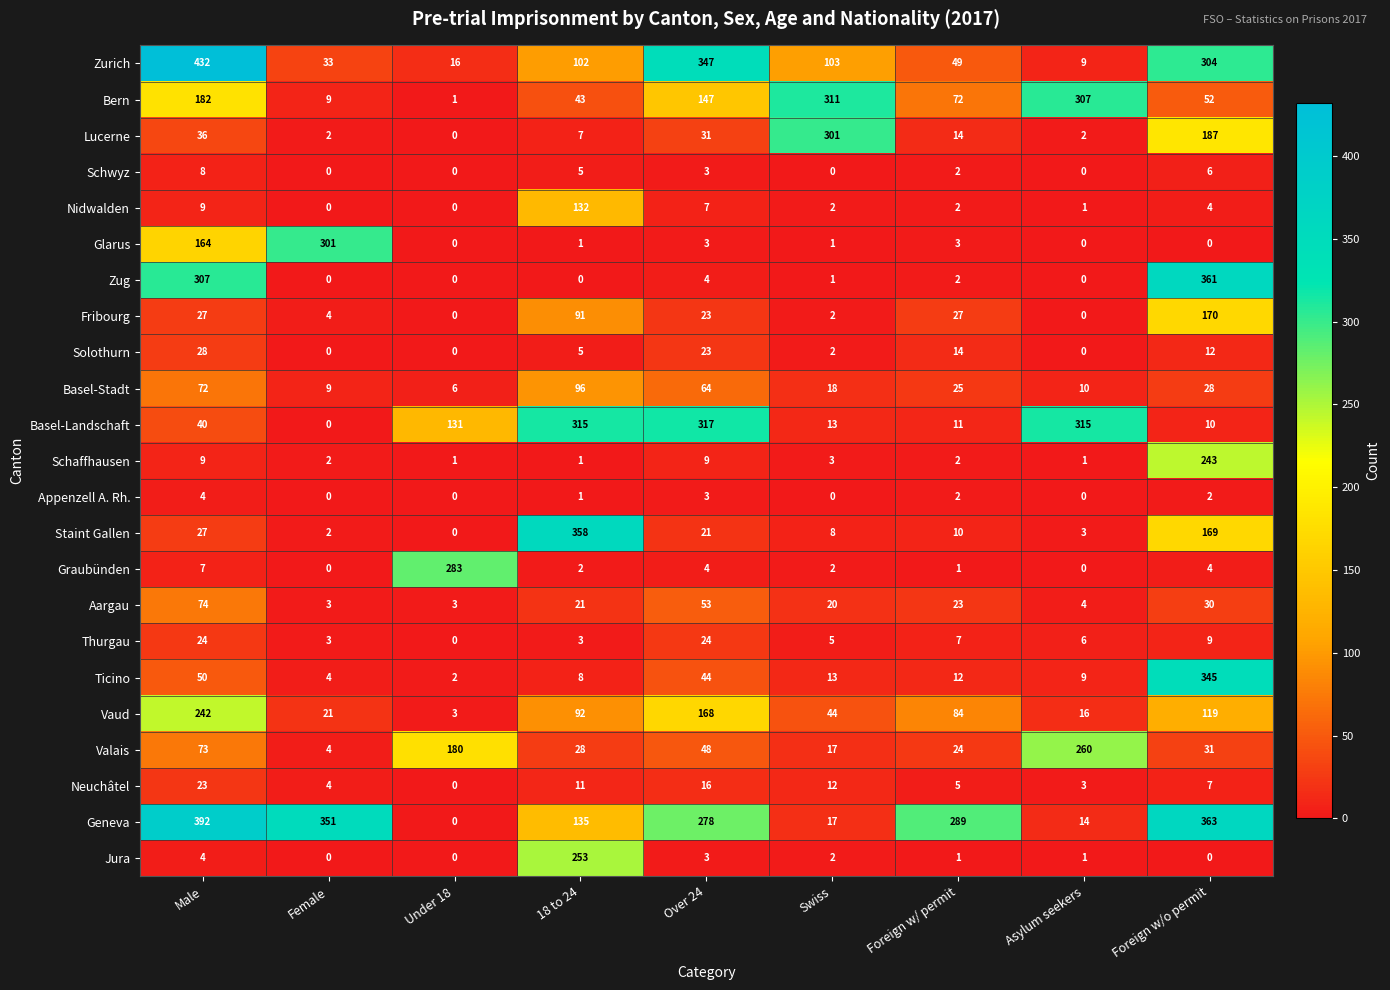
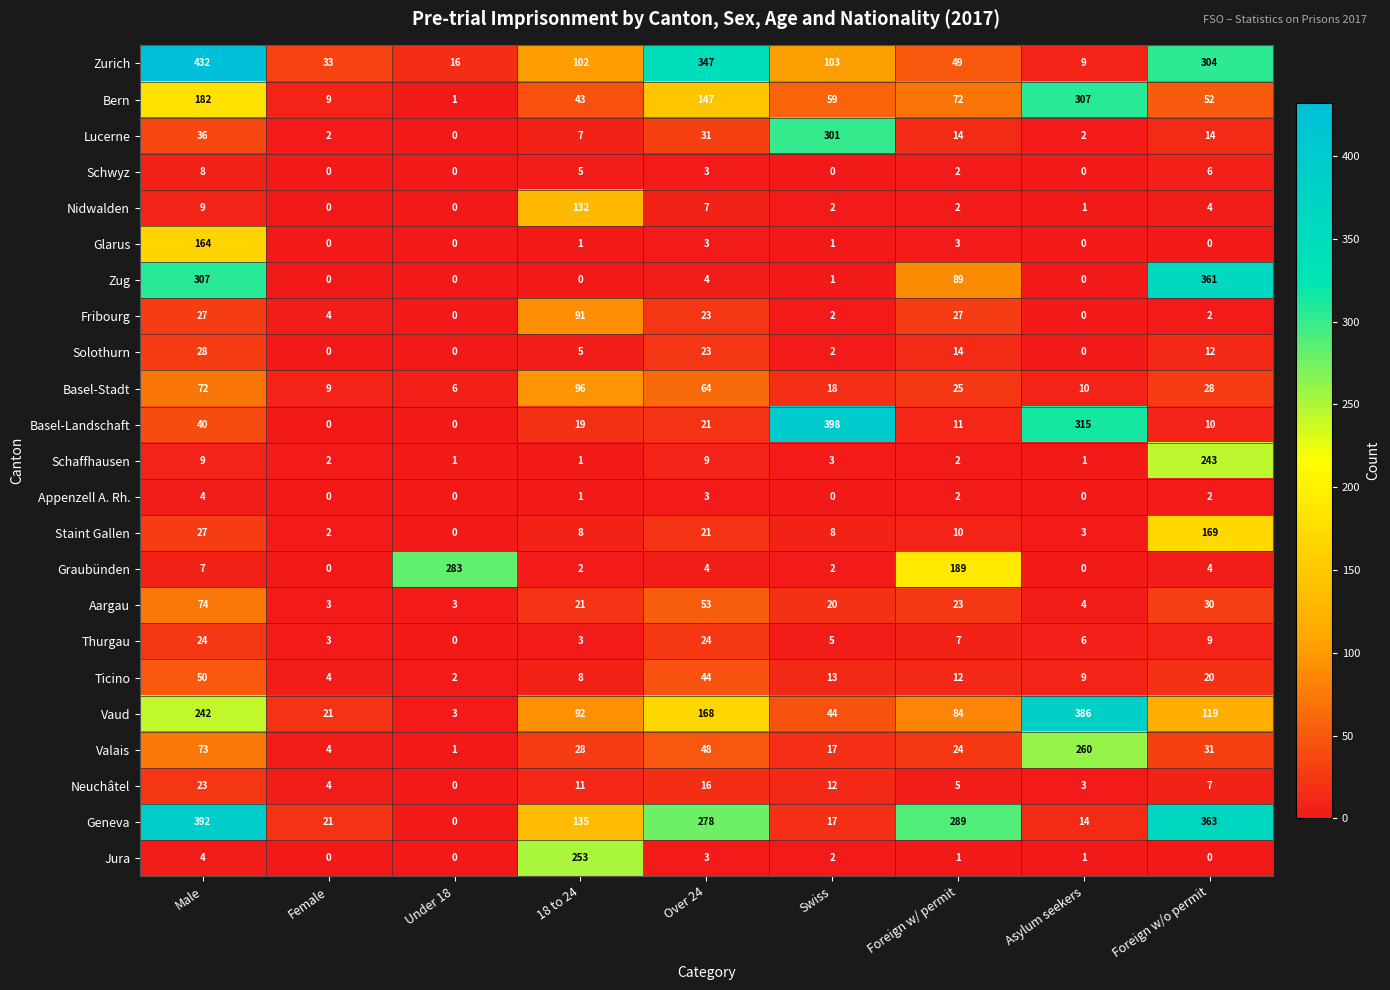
  {
    "Bern": {
      "Male": 182,
      "Female": 9,
      "Under 18": 1,
      "18 to 24": 43,
      "Over 24": 147,
-     "Swiss": 311,
+     "Swiss": 59,
      "Foreign w/ permit": 72,
      "Asylum seekers": 307,
      "Foreign w/o permit": 52
    },
    "Lucerne": {
      "Male": 36,
      "Female": 2,
      "Under 18": 0,
      "18 to 24": 7,
      "Over 24": 31,
      "Swiss": 301,
      "Foreign w/ permit": 14,
      "Asylum seekers": 2,
-     "Foreign w/o permit": 187
+     "Foreign w/o permit": 14
    },
    "Glarus": {
      "Male": 164,
-     "Female": 301,
+     "Female": 0,
      "Under 18": 0,
      "18 to 24": 1,
      "Over 24": 3,
      "Swiss": 1,
      "Foreign w/ permit": 3,
      "Asylum seekers": 0,
      "Foreign w/o permit": 0
    },
    "Zug": {
      "Male": 307,
      "Female": 0,
      "Under 18": 0,
      "18 to 24": 0,
      "Over 24": 4,
      "Swiss": 1,
-     "Foreign w/ permit": 2,
+     "Foreign w/ permit": 89,
      "Asylum seekers": 0,
      "Foreign w/o permit": 361
    },
    "Fribourg": {
      "Male": 27,
      "Female": 4,
      "Under 18": 0,
      "18 to 24": 91,
      "Over 24": 23,
      "Swiss": 2,
      "Foreign w/ permit": 27,
      "Asylum seekers": 0,
-     "Foreign w/o permit": 170
+     "Foreign w/o permit": 2
    },
    "Basel-Landschaft": {
      "Male": 40,
      "Female": 0,
-     "Under 18": 131,
-     "18 to 24": 315,
-     "Over 24": 317,
-     "Swiss": 13,
+     "Under 18": 0,
+     "18 to 24": 19,
+     "Over 24": 21,
+     "Swiss": 398,
      "Foreign w/ permit": 11,
      "Asylum seekers": 315,
      "Foreign w/o permit": 10
    },
    "Staint Gallen": {
      "Male": 27,
      "Female": 2,
      "Under 18": 0,
-     "18 to 24": 358,
+     "18 to 24": 8,
      "Over 24": 21,
      "Swiss": 8,
      "Foreign w/ permit": 10,
      "Asylum seekers": 3,
      "Foreign w/o permit": 169
    },
    "Graubünden": {
      "Male": 7,
      "Female": 0,
      "Under 18": 283,
      "18 to 24": 2,
      "Over 24": 4,
      "Swiss": 2,
-     "Foreign w/ permit": 1,
+     "Foreign w/ permit": 189,
      "Asylum seekers": 0,
      "Foreign w/o permit": 4
    },
    "Ticino": {
      "Male": 50,
      "Female": 4,
      "Under 18": 2,
      "18 to 24": 8,
      "Over 24": 44,
      "Swiss": 13,
      "Foreign w/ permit": 12,
      "Asylum seekers": 9,
-     "Foreign w/o permit": 345
+     "Foreign w/o permit": 20
    },
    "Vaud": {
      "Male": 242,
      "Female": 21,
      "Under 18": 3,
      "18 to 24": 92,
      "Over 24": 168,
      "Swiss": 44,
      "Foreign w/ permit": 84,
-     "Asylum seekers": 16,
+     "Asylum seekers": 386,
      "Foreign w/o permit": 119
    },
    "Valais": {
      "Male": 73,
      "Female": 4,
-     "Under 18": 180,
+     "Under 18": 1,
      "18 to 24": 28,
      "Over 24": 48,
      "Swiss": 17,
      "Foreign w/ permit": 24,
      "Asylum seekers": 260,
      "Foreign w/o permit": 31
    },
    "Geneva": {
      "Male": 392,
-     "Female": 351,
+     "Female": 21,
      "Under 18": 0,
      "18 to 24": 135,
      "Over 24": 278,
      "Swiss": 17,
      "Foreign w/ permit": 289,
      "Asylum seekers": 14,
      "Foreign w/o permit": 363
    }
  }
